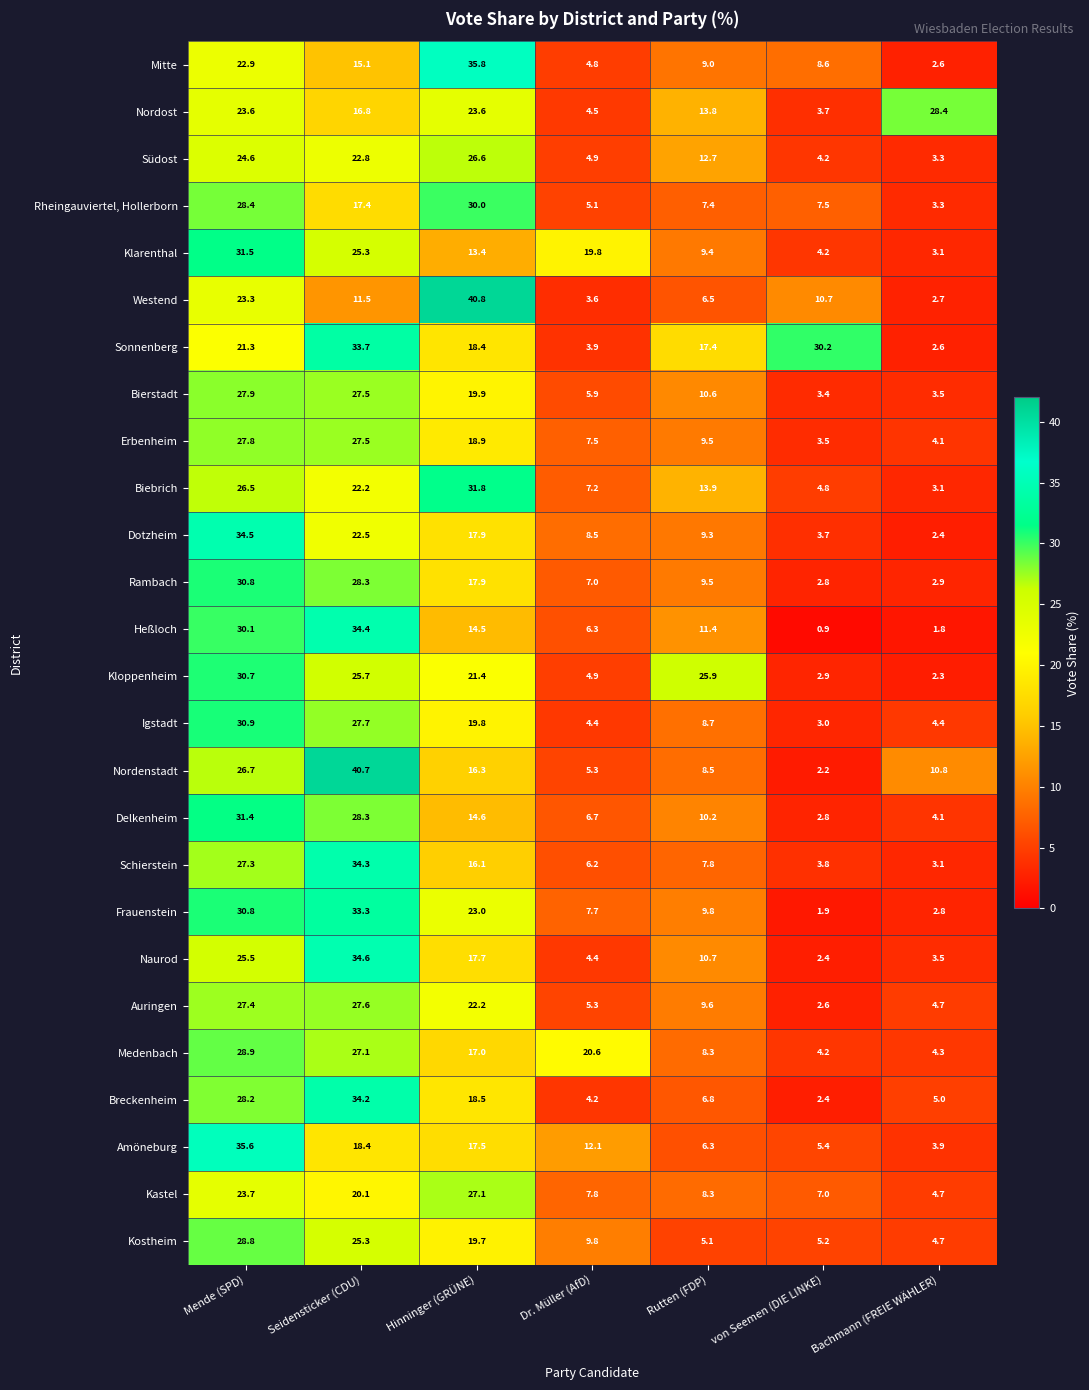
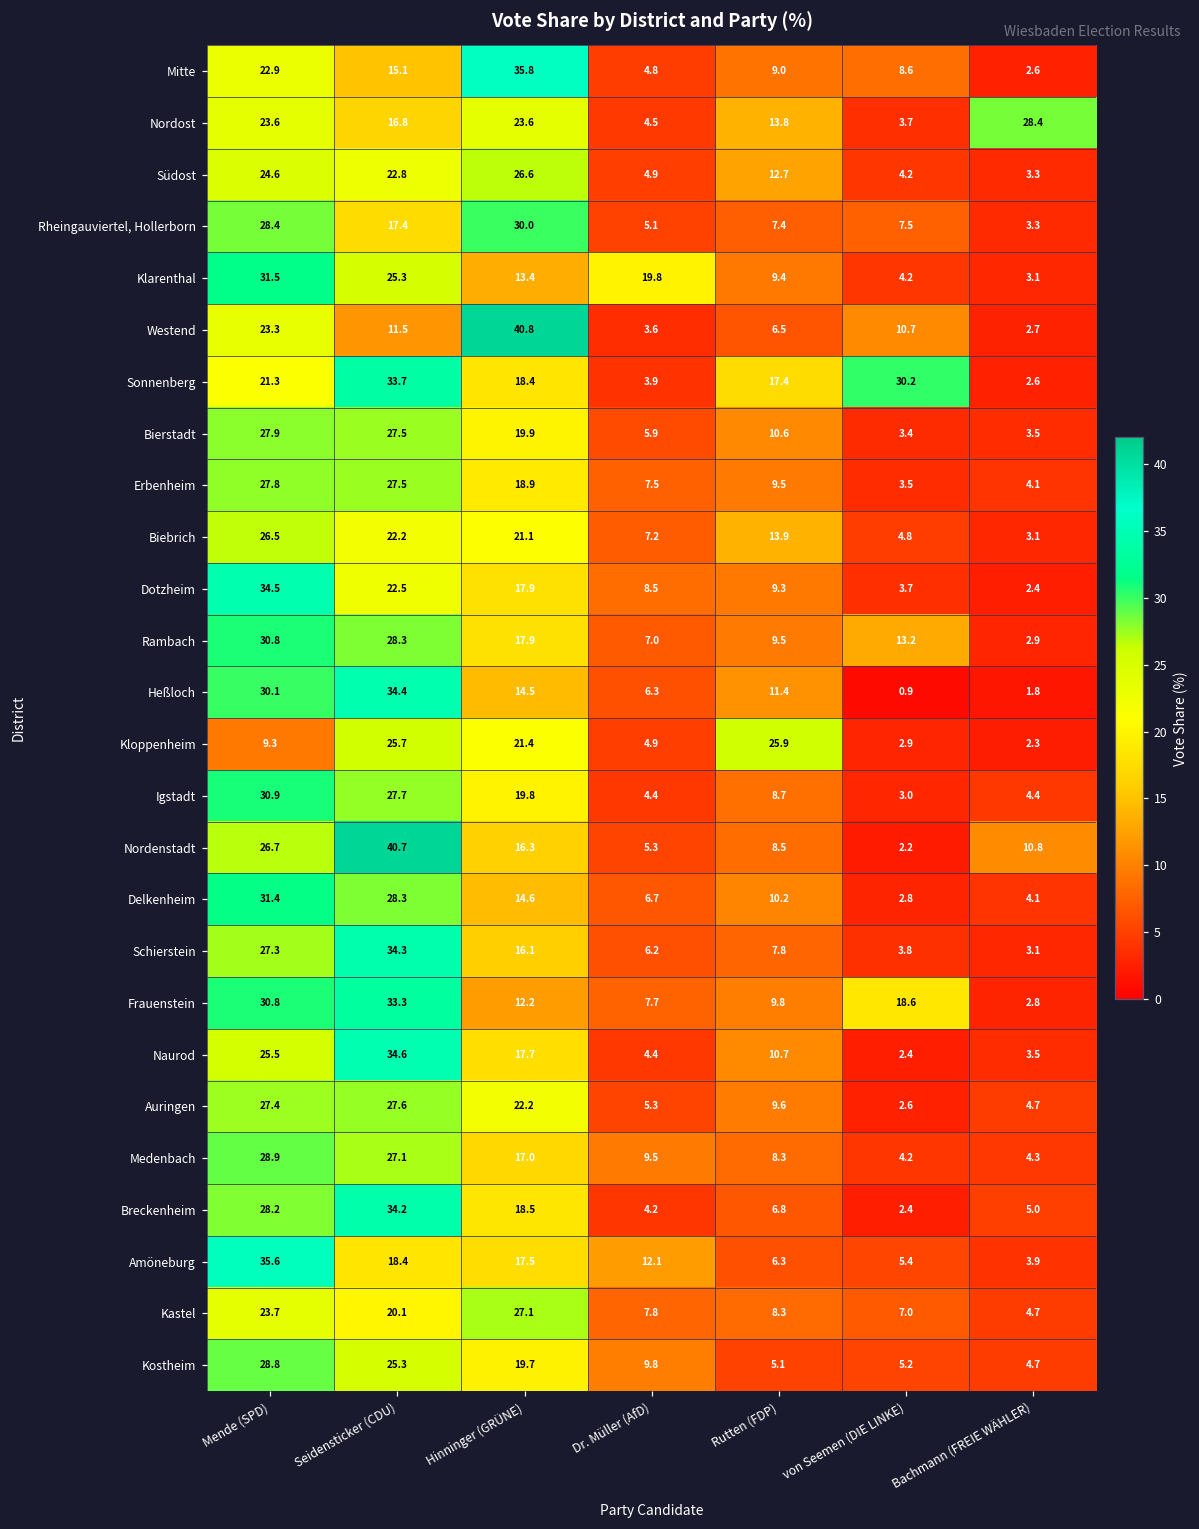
  {
    "Mitte": {
      "Mende (SPD)": 22.9,
      "Seidensticker (CDU)": 15.1,
      "Hinninger (GRÜNE)": 35.8,
      "Dr. Müller (AfD)": 4.8,
      "Rutten (FDP)": 9.0,
      "von Seemen (DIE LINKE)": 8.6,
      "Bachmann (FREIE WÄHLER)": 2.6
    },
    "Nordost": {
      "Mende (SPD)": 23.6,
      "Seidensticker (CDU)": 16.8,
      "Hinninger (GRÜNE)": 23.6,
      "Dr. Müller (AfD)": 4.5,
      "Rutten (FDP)": 13.8,
      "von Seemen (DIE LINKE)": 3.7,
      "Bachmann (FREIE WÄHLER)": 28.4
    },
    "Südost": {
      "Mende (SPD)": 24.6,
      "Seidensticker (CDU)": 22.8,
      "Hinninger (GRÜNE)": 26.6,
      "Dr. Müller (AfD)": 4.9,
      "Rutten (FDP)": 12.7,
      "von Seemen (DIE LINKE)": 4.2,
      "Bachmann (FREIE WÄHLER)": 3.3
    },
    "Rheingauviertel, Hollerborn": {
      "Mende (SPD)": 28.4,
      "Seidensticker (CDU)": 17.4,
      "Hinninger (GRÜNE)": 30.0,
      "Dr. Müller (AfD)": 5.1,
      "Rutten (FDP)": 7.4,
      "von Seemen (DIE LINKE)": 7.5,
      "Bachmann (FREIE WÄHLER)": 3.3
    },
    "Klarenthal": {
      "Mende (SPD)": 31.5,
      "Seidensticker (CDU)": 25.3,
      "Hinninger (GRÜNE)": 13.4,
      "Dr. Müller (AfD)": 19.8,
      "Rutten (FDP)": 9.4,
      "von Seemen (DIE LINKE)": 4.2,
      "Bachmann (FREIE WÄHLER)": 3.1
    },
    "Westend": {
      "Mende (SPD)": 23.3,
      "Seidensticker (CDU)": 11.5,
      "Hinninger (GRÜNE)": 40.8,
      "Dr. Müller (AfD)": 3.6,
      "Rutten (FDP)": 6.5,
      "von Seemen (DIE LINKE)": 10.7,
      "Bachmann (FREIE WÄHLER)": 2.7
    },
    "Sonnenberg": {
      "Mende (SPD)": 21.3,
      "Seidensticker (CDU)": 33.7,
      "Hinninger (GRÜNE)": 18.4,
      "Dr. Müller (AfD)": 3.9,
      "Rutten (FDP)": 17.4,
      "von Seemen (DIE LINKE)": 30.2,
      "Bachmann (FREIE WÄHLER)": 2.6
    },
    "Bierstadt": {
      "Mende (SPD)": 27.9,
      "Seidensticker (CDU)": 27.5,
      "Hinninger (GRÜNE)": 19.9,
      "Dr. Müller (AfD)": 5.9,
      "Rutten (FDP)": 10.6,
      "von Seemen (DIE LINKE)": 3.4,
      "Bachmann (FREIE WÄHLER)": 3.5
    },
    "Erbenheim": {
      "Mende (SPD)": 27.8,
      "Seidensticker (CDU)": 27.5,
      "Hinninger (GRÜNE)": 18.9,
      "Dr. Müller (AfD)": 7.5,
      "Rutten (FDP)": 9.5,
      "von Seemen (DIE LINKE)": 3.5,
      "Bachmann (FREIE WÄHLER)": 4.1
    },
    "Biebrich": {
      "Mende (SPD)": 26.5,
      "Seidensticker (CDU)": 22.2,
-     "Hinninger (GRÜNE)": 31.8,
+     "Hinninger (GRÜNE)": 21.1,
      "Dr. Müller (AfD)": 7.2,
      "Rutten (FDP)": 13.9,
      "von Seemen (DIE LINKE)": 4.8,
      "Bachmann (FREIE WÄHLER)": 3.1
    },
    "Dotzheim": {
      "Mende (SPD)": 34.5,
      "Seidensticker (CDU)": 22.5,
      "Hinninger (GRÜNE)": 17.9,
      "Dr. Müller (AfD)": 8.5,
      "Rutten (FDP)": 9.3,
      "von Seemen (DIE LINKE)": 3.7,
      "Bachmann (FREIE WÄHLER)": 2.4
    },
    "Rambach": {
      "Mende (SPD)": 30.8,
      "Seidensticker (CDU)": 28.3,
      "Hinninger (GRÜNE)": 17.9,
      "Dr. Müller (AfD)": 7.0,
      "Rutten (FDP)": 9.5,
-     "von Seemen (DIE LINKE)": 2.8,
+     "von Seemen (DIE LINKE)": 13.2,
      "Bachmann (FREIE WÄHLER)": 2.9
    },
    "Heßloch": {
      "Mende (SPD)": 30.1,
      "Seidensticker (CDU)": 34.4,
      "Hinninger (GRÜNE)": 14.5,
      "Dr. Müller (AfD)": 6.3,
      "Rutten (FDP)": 11.4,
      "von Seemen (DIE LINKE)": 0.9,
      "Bachmann (FREIE WÄHLER)": 1.8
    },
    "Kloppenheim": {
-     "Mende (SPD)": 30.7,
+     "Mende (SPD)": 9.3,
      "Seidensticker (CDU)": 25.7,
      "Hinninger (GRÜNE)": 21.4,
      "Dr. Müller (AfD)": 4.9,
      "Rutten (FDP)": 25.9,
      "von Seemen (DIE LINKE)": 2.9,
      "Bachmann (FREIE WÄHLER)": 2.3
    },
    "Igstadt": {
      "Mende (SPD)": 30.9,
      "Seidensticker (CDU)": 27.7,
      "Hinninger (GRÜNE)": 19.8,
      "Dr. Müller (AfD)": 4.4,
      "Rutten (FDP)": 8.7,
      "von Seemen (DIE LINKE)": 3.0,
      "Bachmann (FREIE WÄHLER)": 4.4
    },
    "Nordenstadt": {
      "Mende (SPD)": 26.7,
      "Seidensticker (CDU)": 40.7,
      "Hinninger (GRÜNE)": 16.3,
      "Dr. Müller (AfD)": 5.3,
      "Rutten (FDP)": 8.5,
      "von Seemen (DIE LINKE)": 2.2,
      "Bachmann (FREIE WÄHLER)": 10.8
    },
    "Delkenheim": {
      "Mende (SPD)": 31.4,
      "Seidensticker (CDU)": 28.3,
      "Hinninger (GRÜNE)": 14.6,
      "Dr. Müller (AfD)": 6.7,
      "Rutten (FDP)": 10.2,
      "von Seemen (DIE LINKE)": 2.8,
      "Bachmann (FREIE WÄHLER)": 4.1
    },
    "Schierstein": {
      "Mende (SPD)": 27.3,
      "Seidensticker (CDU)": 34.3,
      "Hinninger (GRÜNE)": 16.1,
      "Dr. Müller (AfD)": 6.2,
      "Rutten (FDP)": 7.8,
      "von Seemen (DIE LINKE)": 3.8,
      "Bachmann (FREIE WÄHLER)": 3.1
    },
    "Frauenstein": {
      "Mende (SPD)": 30.8,
      "Seidensticker (CDU)": 33.3,
-     "Hinninger (GRÜNE)": 23.0,
+     "Hinninger (GRÜNE)": 12.2,
      "Dr. Müller (AfD)": 7.7,
      "Rutten (FDP)": 9.8,
-     "von Seemen (DIE LINKE)": 1.9,
+     "von Seemen (DIE LINKE)": 18.6,
      "Bachmann (FREIE WÄHLER)": 2.8
    },
    "Naurod": {
      "Mende (SPD)": 25.5,
      "Seidensticker (CDU)": 34.6,
      "Hinninger (GRÜNE)": 17.7,
      "Dr. Müller (AfD)": 4.4,
      "Rutten (FDP)": 10.7,
      "von Seemen (DIE LINKE)": 2.4,
      "Bachmann (FREIE WÄHLER)": 3.5
    },
    "Auringen": {
      "Mende (SPD)": 27.4,
      "Seidensticker (CDU)": 27.6,
      "Hinninger (GRÜNE)": 22.2,
      "Dr. Müller (AfD)": 5.3,
      "Rutten (FDP)": 9.6,
      "von Seemen (DIE LINKE)": 2.6,
      "Bachmann (FREIE WÄHLER)": 4.7
    },
    "Medenbach": {
      "Mende (SPD)": 28.9,
      "Seidensticker (CDU)": 27.1,
      "Hinninger (GRÜNE)": 17.0,
-     "Dr. Müller (AfD)": 20.6,
+     "Dr. Müller (AfD)": 9.5,
      "Rutten (FDP)": 8.3,
      "von Seemen (DIE LINKE)": 4.2,
      "Bachmann (FREIE WÄHLER)": 4.3
    },
    "Breckenheim": {
      "Mende (SPD)": 28.2,
      "Seidensticker (CDU)": 34.2,
      "Hinninger (GRÜNE)": 18.5,
      "Dr. Müller (AfD)": 4.2,
      "Rutten (FDP)": 6.8,
      "von Seemen (DIE LINKE)": 2.4,
      "Bachmann (FREIE WÄHLER)": 5.0
    },
    "Amöneburg": {
      "Mende (SPD)": 35.6,
      "Seidensticker (CDU)": 18.4,
      "Hinninger (GRÜNE)": 17.5,
      "Dr. Müller (AfD)": 12.1,
      "Rutten (FDP)": 6.3,
      "von Seemen (DIE LINKE)": 5.4,
      "Bachmann (FREIE WÄHLER)": 3.9
    },
    "Kastel": {
      "Mende (SPD)": 23.7,
      "Seidensticker (CDU)": 20.1,
      "Hinninger (GRÜNE)": 27.1,
      "Dr. Müller (AfD)": 7.8,
      "Rutten (FDP)": 8.3,
      "von Seemen (DIE LINKE)": 7.0,
      "Bachmann (FREIE WÄHLER)": 4.7
    },
    "Kostheim": {
      "Mende (SPD)": 28.8,
      "Seidensticker (CDU)": 25.3,
      "Hinninger (GRÜNE)": 19.7,
      "Dr. Müller (AfD)": 9.8,
      "Rutten (FDP)": 5.1,
      "von Seemen (DIE LINKE)": 5.2,
      "Bachmann (FREIE WÄHLER)": 4.7
    }
  }
